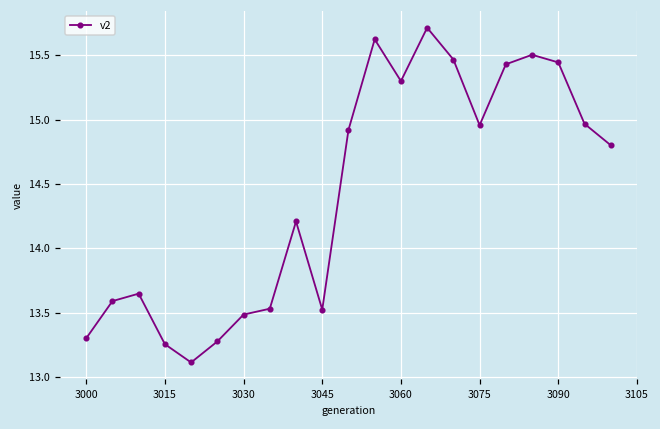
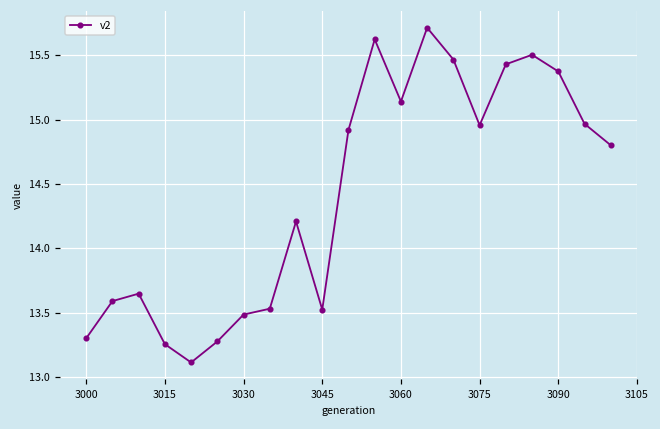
  {
    "3000": 13.30,
    "3015": 13.26,
    "3030": 13.49,
    "3045": 13.52,
-   "3060": 15.30,
+   "3060": 15.14,
    "3075": 14.96,
-   "3090": 15.45
+   "3090": 15.38
  }
